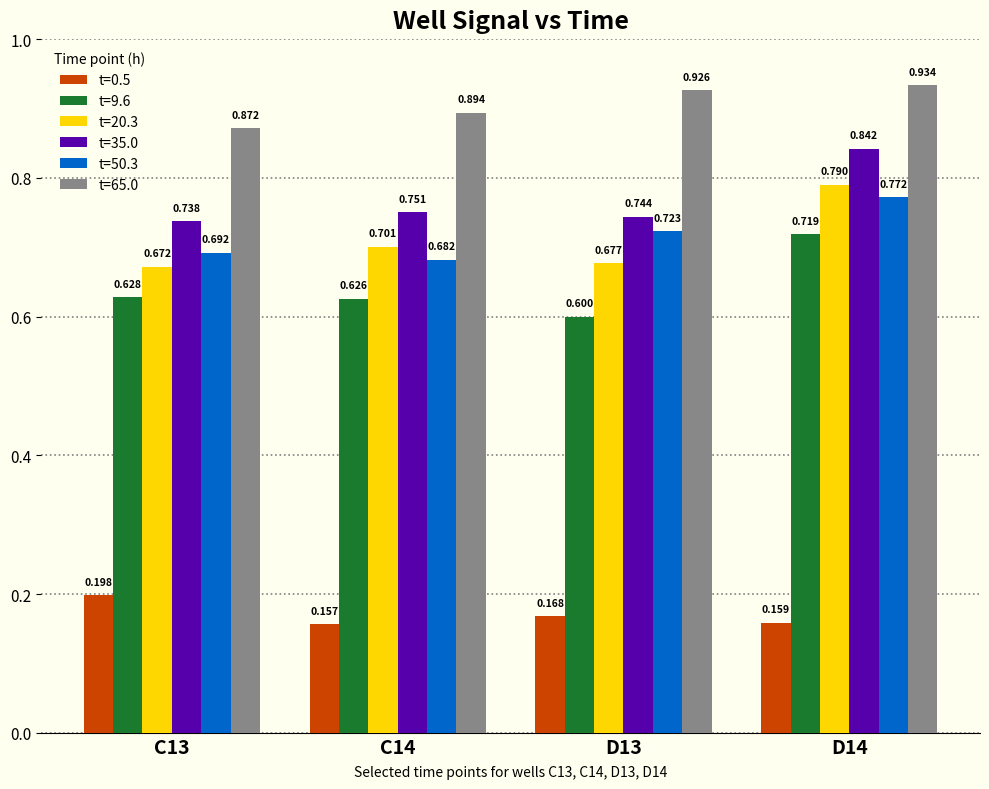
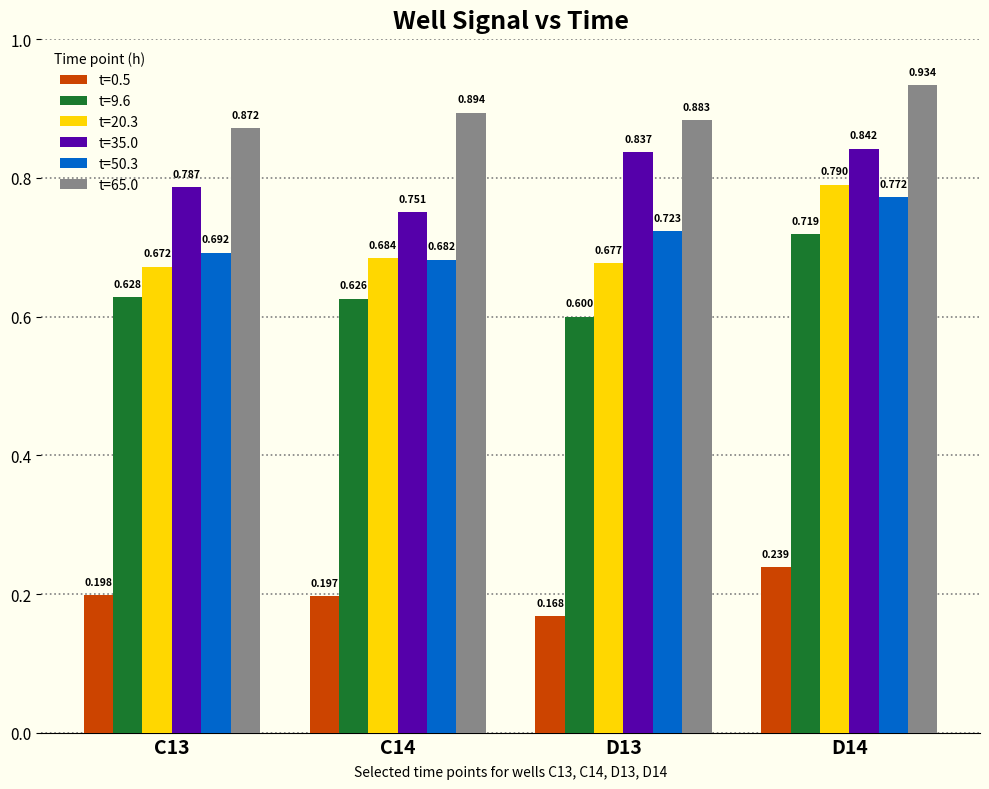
  {
    "t=0.5": {
      "C13": 0.198,
-     "C14": 0.157,
+     "C14": 0.197,
      "D13": 0.168,
-     "D14": 0.159
+     "D14": 0.239
    },
    "t=9.6": {
      "C13": 0.628,
      "C14": 0.626,
      "D13": 0.600,
      "D14": 0.719
    },
    "t=20.3": {
      "C13": 0.672,
-     "C14": 0.701,
+     "C14": 0.684,
      "D13": 0.677,
      "D14": 0.790
    },
    "t=35.0": {
-     "C13": 0.738,
+     "C13": 0.787,
      "C14": 0.751,
-     "D13": 0.744,
+     "D13": 0.837,
      "D14": 0.842
    },
    "t=50.3": {
      "C13": 0.692,
      "C14": 0.682,
      "D13": 0.723,
      "D14": 0.772
    },
    "t=65.0": {
      "C13": 0.872,
      "C14": 0.894,
-     "D13": 0.926,
+     "D13": 0.883,
      "D14": 0.934
    }
  }
